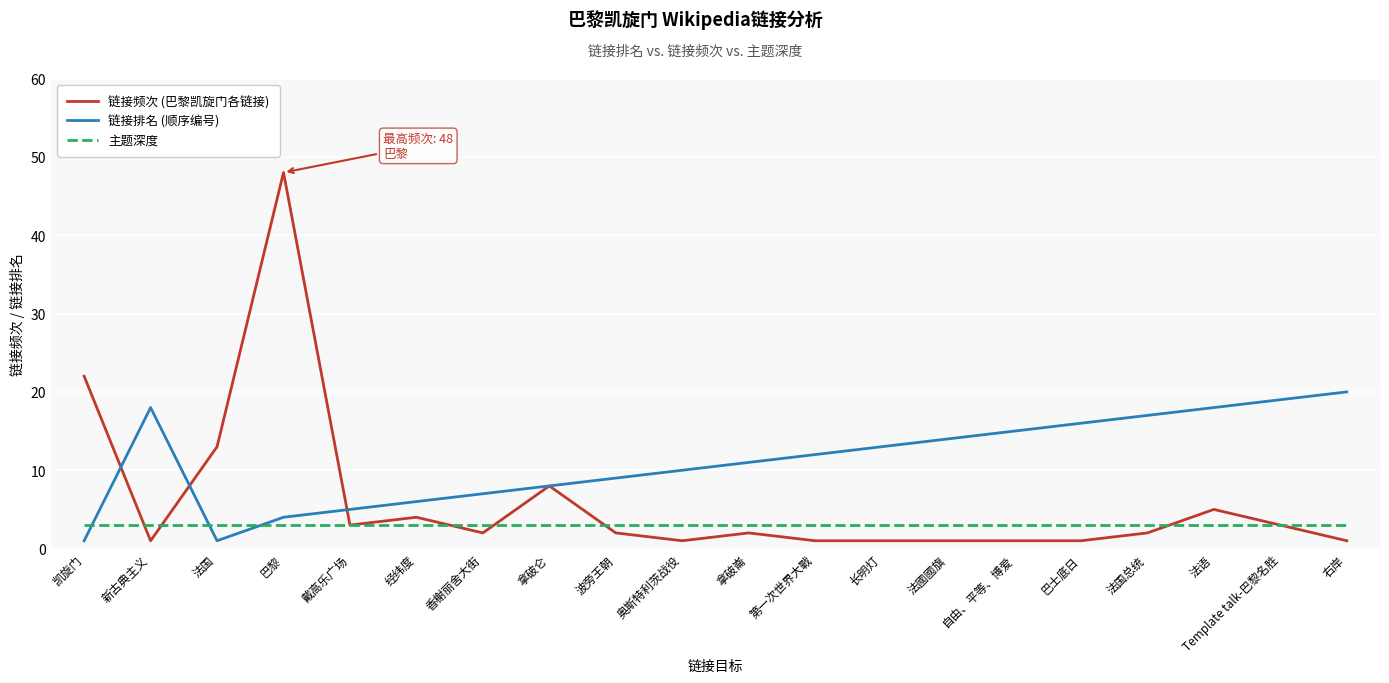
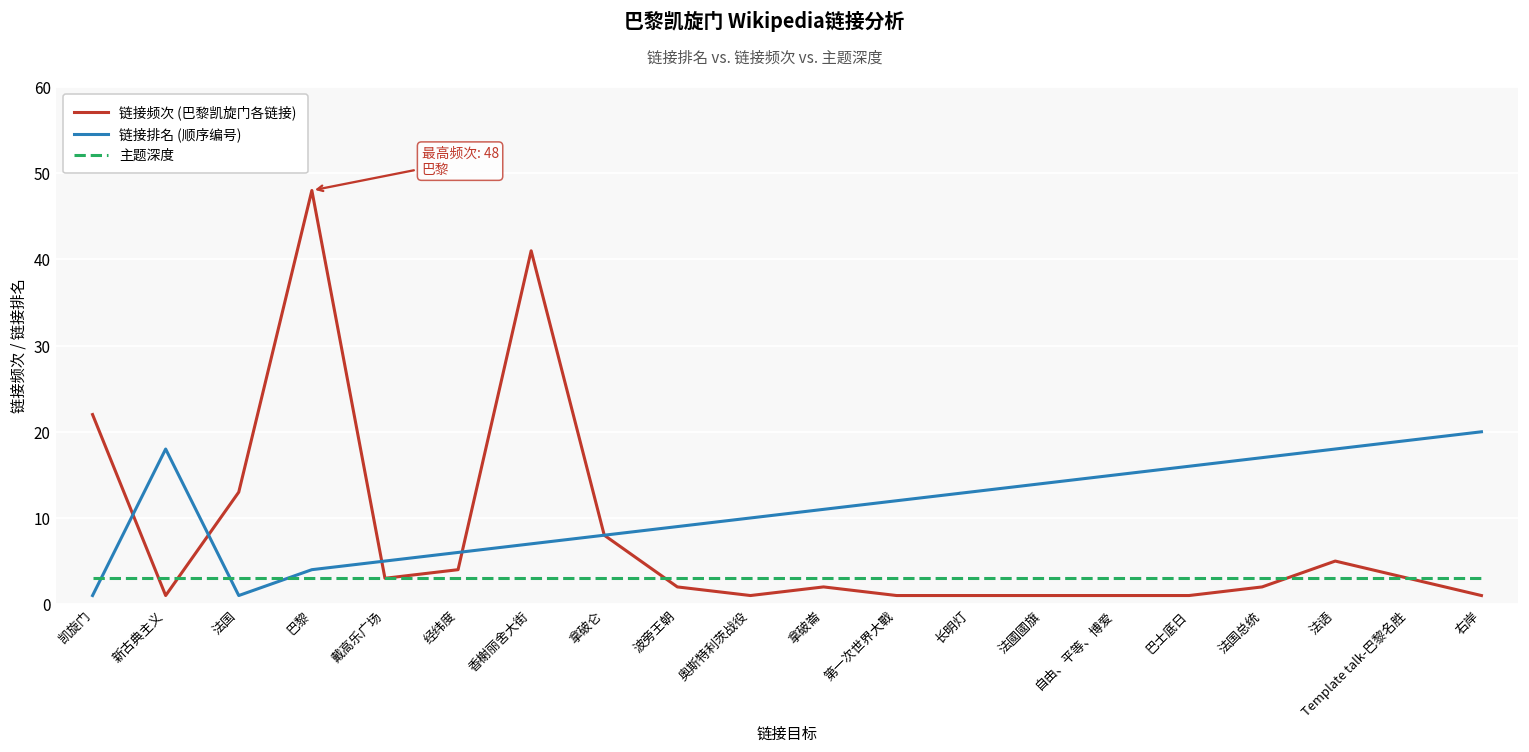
  {
    "链接频次 (巴黎凯旋门各链接)": {
      "凯旋门": 22,
      "新古典主义": 1,
      "法国": 13,
      "经纬度": 4,
-     "香榭丽舍大街": 2,
+     "香榭丽舍大街": 41,
      "波旁王朝": 2,
      "奥斯特利茨战役": 1,
      "拿破崙": 2,
      "第一次世界大戰": 1,
      "长明灯": 1,
      "法國國旗": 1,
      "自由、平等、博爱": 1,
      "巴士底日": 1,
      "法国总统": 2,
      "法语": 5,
      "右岸": 1
    },
    "链接排名 (顺序编号)": {
      "凯旋门": 1,
      "新古典主义": 18,
      "法国": 1,
      "巴黎": 4,
      "戴高乐广场": 5,
      "经纬度": 6,
      "香榭丽舍大街": 7,
      "波旁王朝": 9,
      "奥斯特利茨战役": 10,
      "拿破崙": 11,
      "第一次世界大戰": 12,
      "长明灯": 13,
      "法國國旗": 14,
      "自由、平等、博爱": 15,
      "巴士底日": 16,
      "法国总统": 17,
      "法语": 18,
      "Template talk-巴黎名胜": 19,
      "右岸": 20
    },
    "主题深度": {
      "凯旋门": 3,
      "新古典主义": 3,
      "法国": 3,
      "巴黎": 3,
      "经纬度": 3,
      "香榭丽舍大街": 3,
      "拿破仑": 3,
      "波旁王朝": 3,
      "奥斯特利茨战役": 3,
      "拿破崙": 3,
      "第一次世界大戰": 3,
      "长明灯": 3,
      "法國國旗": 3,
      "自由、平等、博爱": 3,
      "巴士底日": 3,
      "法国总统": 3,
      "法语": 3,
      "右岸": 3
    }
  }
